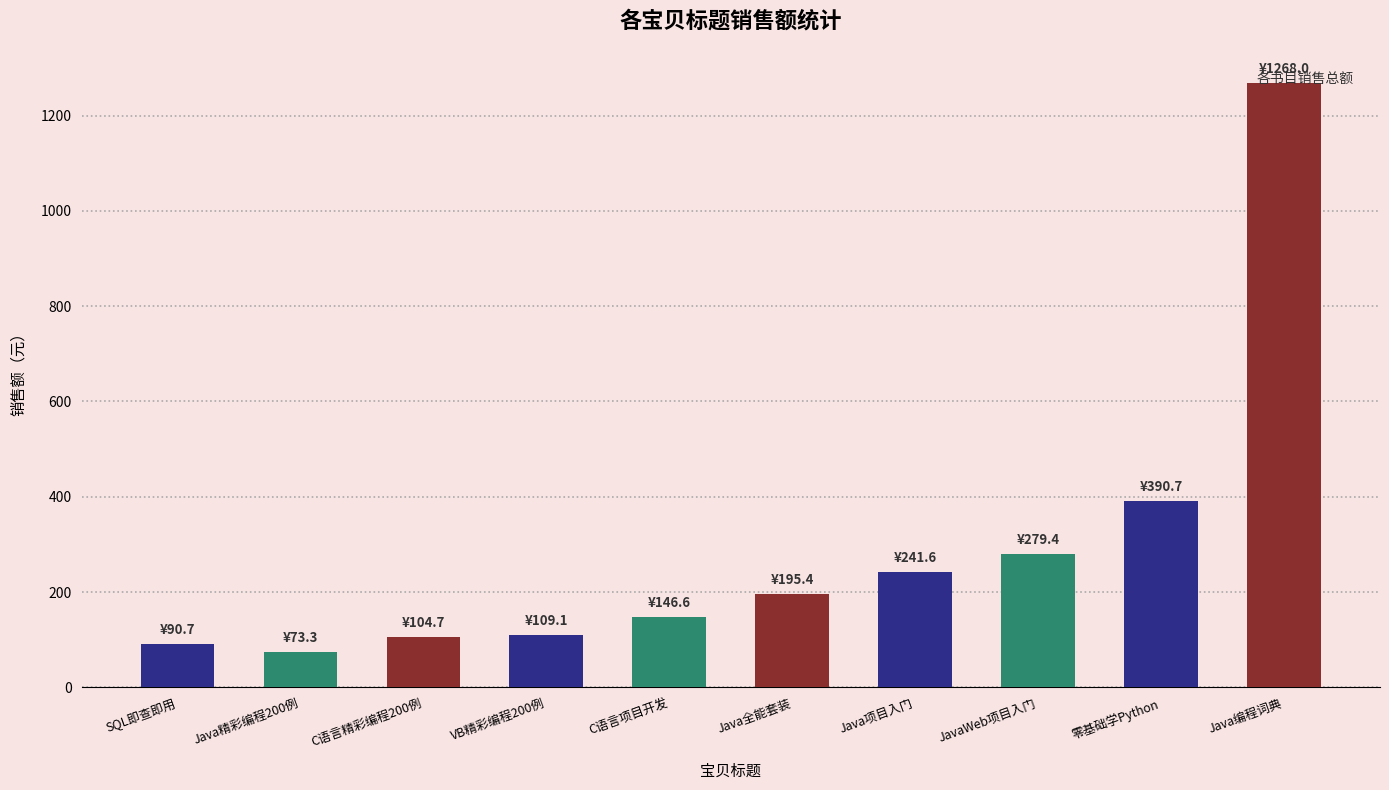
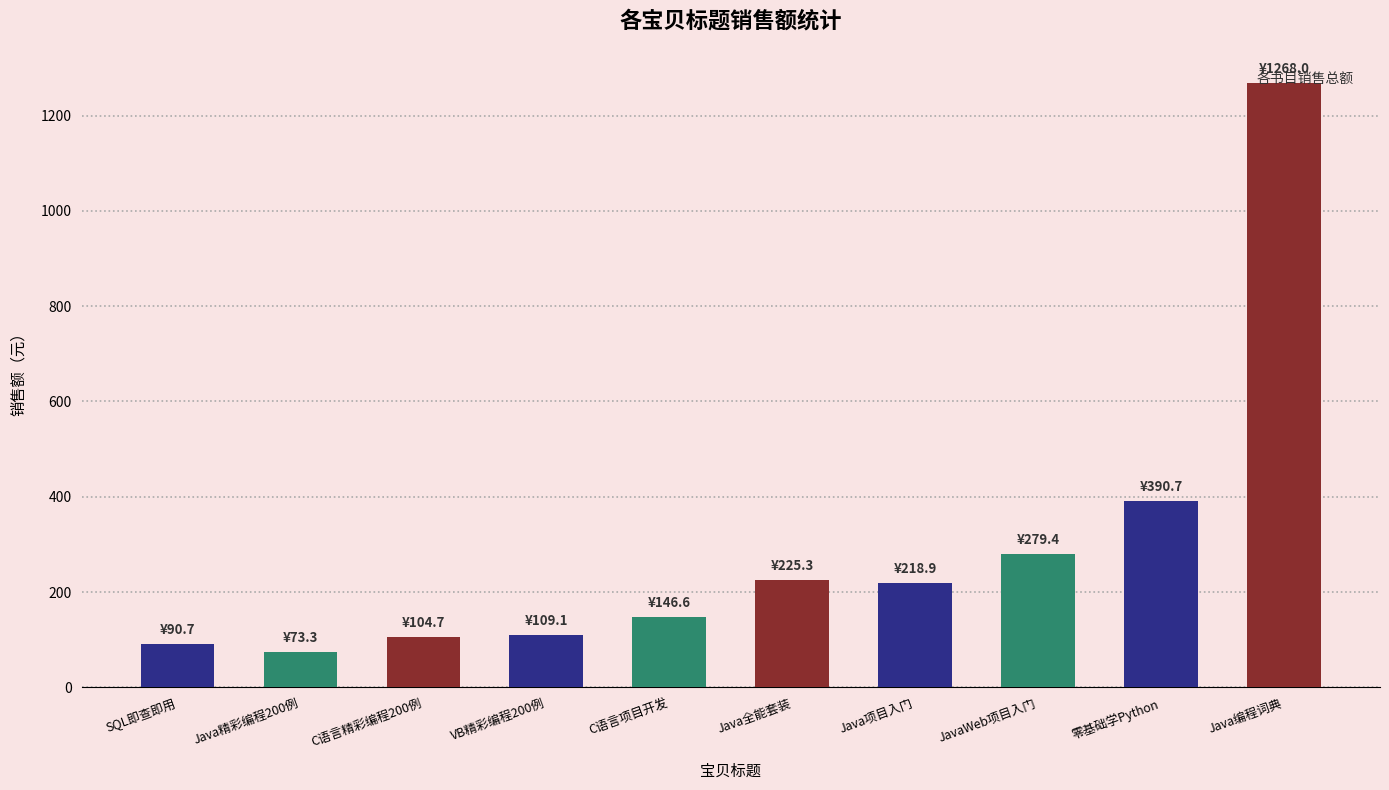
  {
    "SQL即查即用": "¥90.7",
    "Java精彩编程200例": "¥73.3",
    "C语言精彩编程200例": "¥104.7",
    "VB精彩编程200例": "¥109.1",
    "C语言项目开发": "¥146.6",
-   "Java全能套装": "¥195.4",
-   "Java项目入门": "¥241.6",
+   "Java全能套装": "¥225.3",
+   "Java项目入门": "¥218.9",
    "JavaWeb项目入门": "¥279.4",
    "零基础学Python": "¥390.7"
  }
